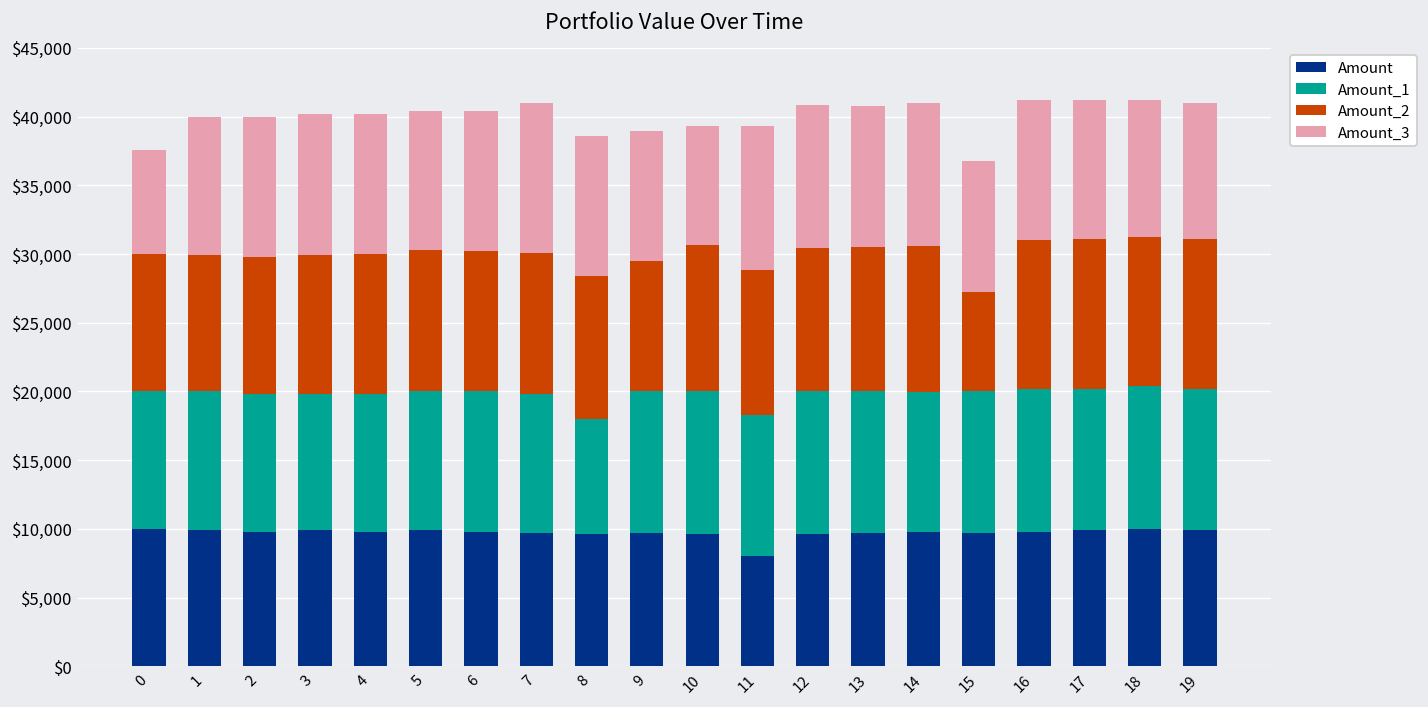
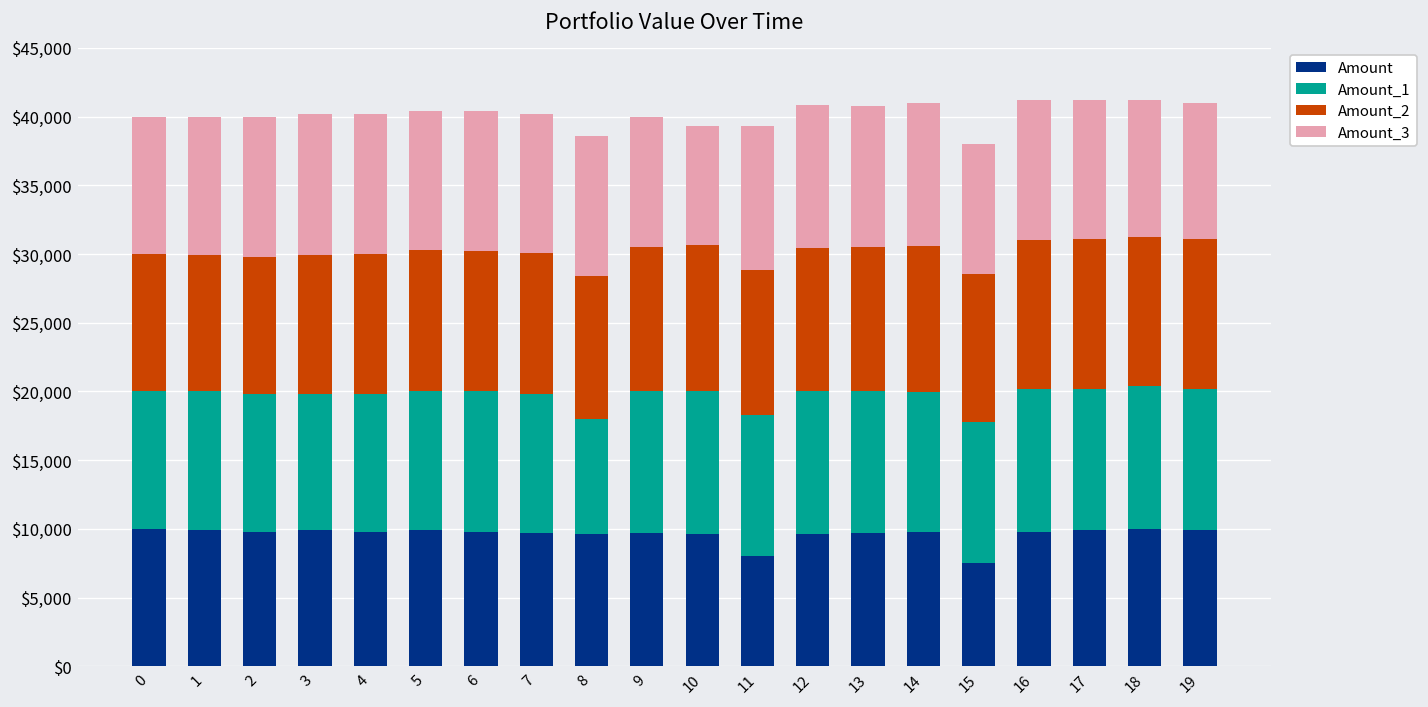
  {
    "Amount": {
      "0": "$10,000",
      "1": "$9,900",
      "2": "$9,800",
      "3": "$9,900",
      "4": "$9,800",
      "5": "$9,900",
      "6": "$9,800",
      "7": "$9,700",
      "8": "$9,600",
      "9": "$9,700",
      "10": "$9,600",
      "11": "$8,000",
      "12": "$9,600",
      "13": "$9,700",
      "14": "$9,800",
-     "15": "$9,700",
+     "15": "$7,500",
      "16": "$9,800",
      "17": "$9,900",
      "18": "$10,000",
      "19": "$9,900"
    },
    "Amount_1": {
      "0": "$10,000",
      "1": "$10,100",
      "2": "$10,000",
      "3": "$9,900",
      "4": "$10,000",
      "5": "$10,100",
      "6": "$10,200",
      "7": "$10,100",
      "8": "$8,400",
      "9": "$10,300",
      "10": "$10,400",
      "11": "$10,300",
      "12": "$10,400",
      "13": "$10,300",
      "14": "$10,200",
      "15": "$10,300",
      "16": "$10,400",
      "17": "$10,300",
      "18": "$10,400",
      "19": "$10,300"
    },
    "Amount_2": {
      "0": "$10,000",
      "1": "$9,900",
      "2": "$10,000",
      "3": "$10,100",
      "4": "$10,200",
      "5": "$10,300",
      "6": "$10,200",
      "7": "$10,300",
      "8": "$10,400",
-     "9": "$9,500",
+     "9": "$10,500",
      "10": "$10,600",
      "11": "$10,500",
      "12": "$10,400",
      "13": "$10,500",
      "14": "$10,600",
-     "15": "$7,300",
+     "15": "$10,700",
      "16": "$10,800",
      "17": "$10,900",
      "18": "$10,800",
      "19": "$10,900"
    },
    "Amount_3": {
-     "0": "$7,500",
+     "0": "$10,000",
      "1": "$10,100",
      "2": "$10,200",
      "3": "$10,300",
      "4": "$10,200",
      "5": "$10,100",
      "6": "$10,200",
-     "7": "$10,900",
+     "7": "$10,100",
      "8": "$10,200",
      "9": "$9,400",
      "10": "$8,700",
      "11": "$10,500",
      "12": "$10,400",
      "13": "$10,300",
      "14": "$10,400",
      "15": "$9,500",
      "16": "$10,200",
      "17": "$10,100",
      "18": "$10,000",
      "19": "$9,900"
    }
  }
